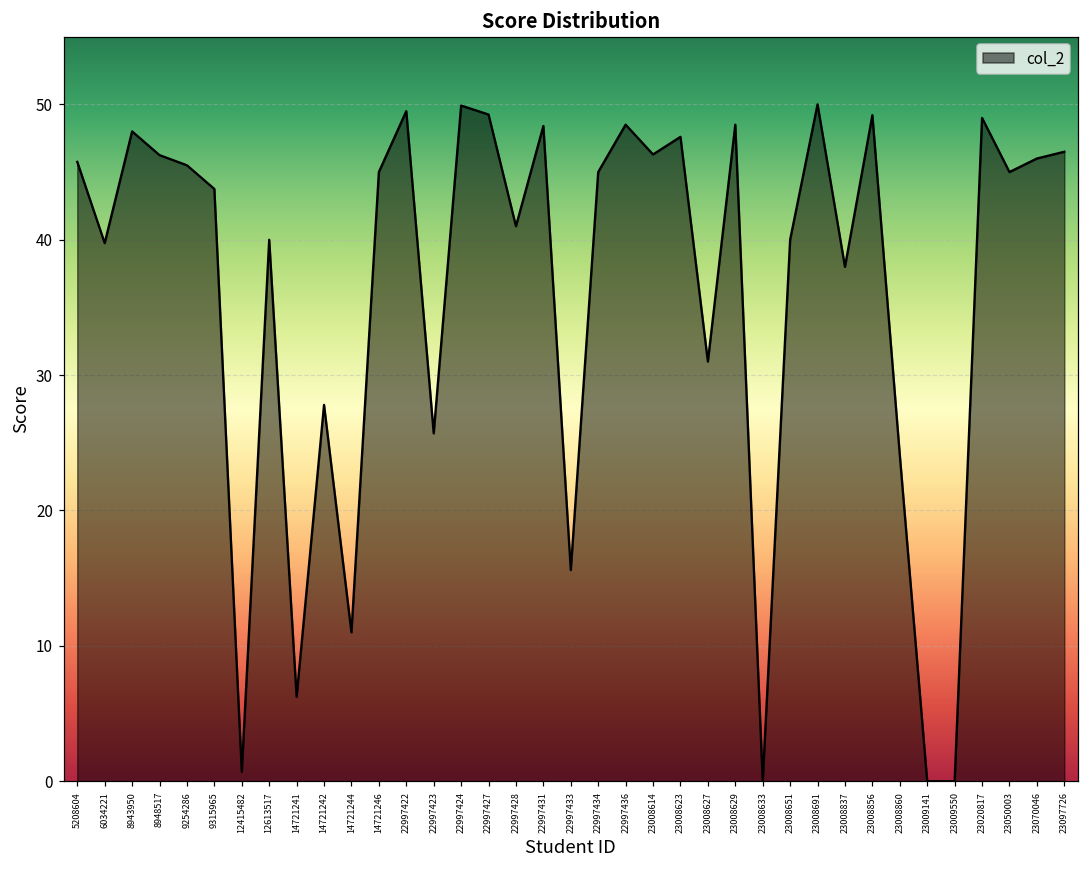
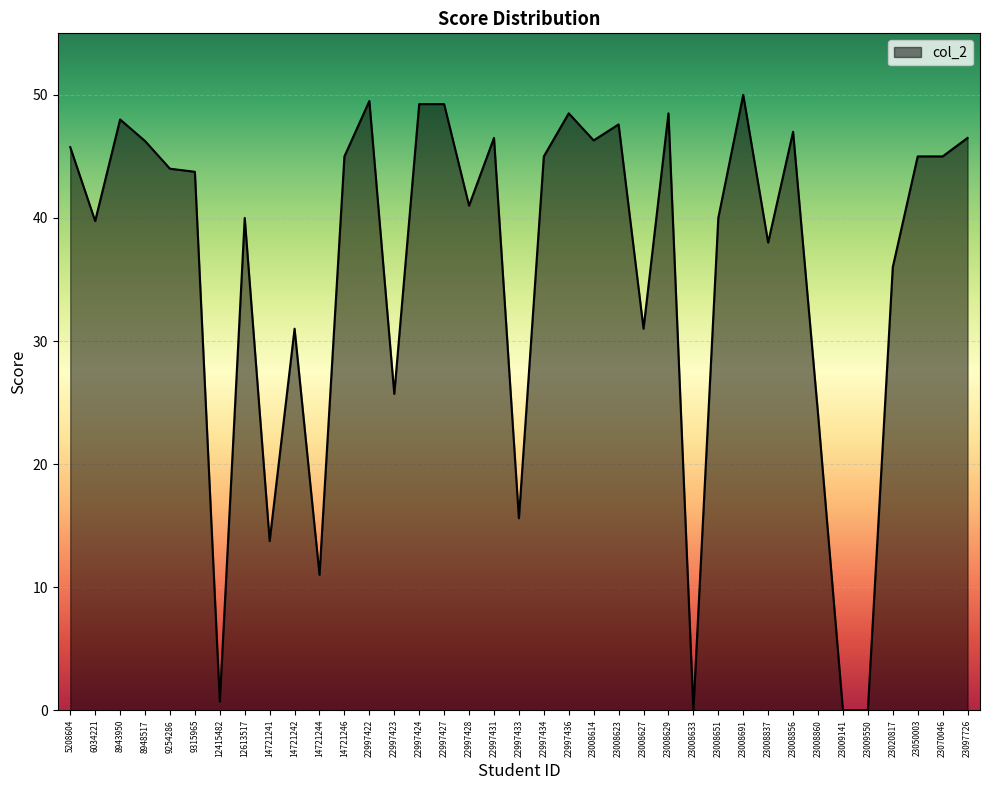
  {
    "5208604": 45.8,
    "6034221": 39.8,
    "8943950": 48.0,
    "8948517": 46.3,
-   "9254286": 45.5,
+   "9254286": 44.0,
    "9315965": 43.8,
    "12415482": 0.7,
    "12613517": 40.0,
-   "14721241": 6.2,
-   "14721242": 27.8,
+   "14721241": 13.8,
+   "14721242": 31.0,
    "14721244": 11.0,
    "14721246": 45.0,
    "22997422": 49.5,
    "22997423": 25.7,
-   "22997424": 49.9,
+   "22997424": 49.3,
    "22997427": 49.3,
    "22997428": 41.0,
-   "22997431": 48.4,
+   "22997431": 46.5,
    "22997433": 15.6,
    "22997434": 45.0,
    "22997436": 48.5,
    "23008614": 46.3,
    "23008623": 47.6,
    "23008627": 31.0,
    "23008629": 48.5,
    "23008633": 0.0,
    "23008651": 40.0,
    "23008691": 50.0,
    "23008837": 38.0,
-   "23008856": 49.2,
+   "23008856": 47.0,
    "23008860": 24.1,
    "23009141": 0.0,
    "23009550": 0.0,
-   "23020817": 49,
+   "23020817": 36,
    "23050003": 45.0,
-   "23070046": 46,
+   "23070046": 45,
    "23097726": 46.5
  }
